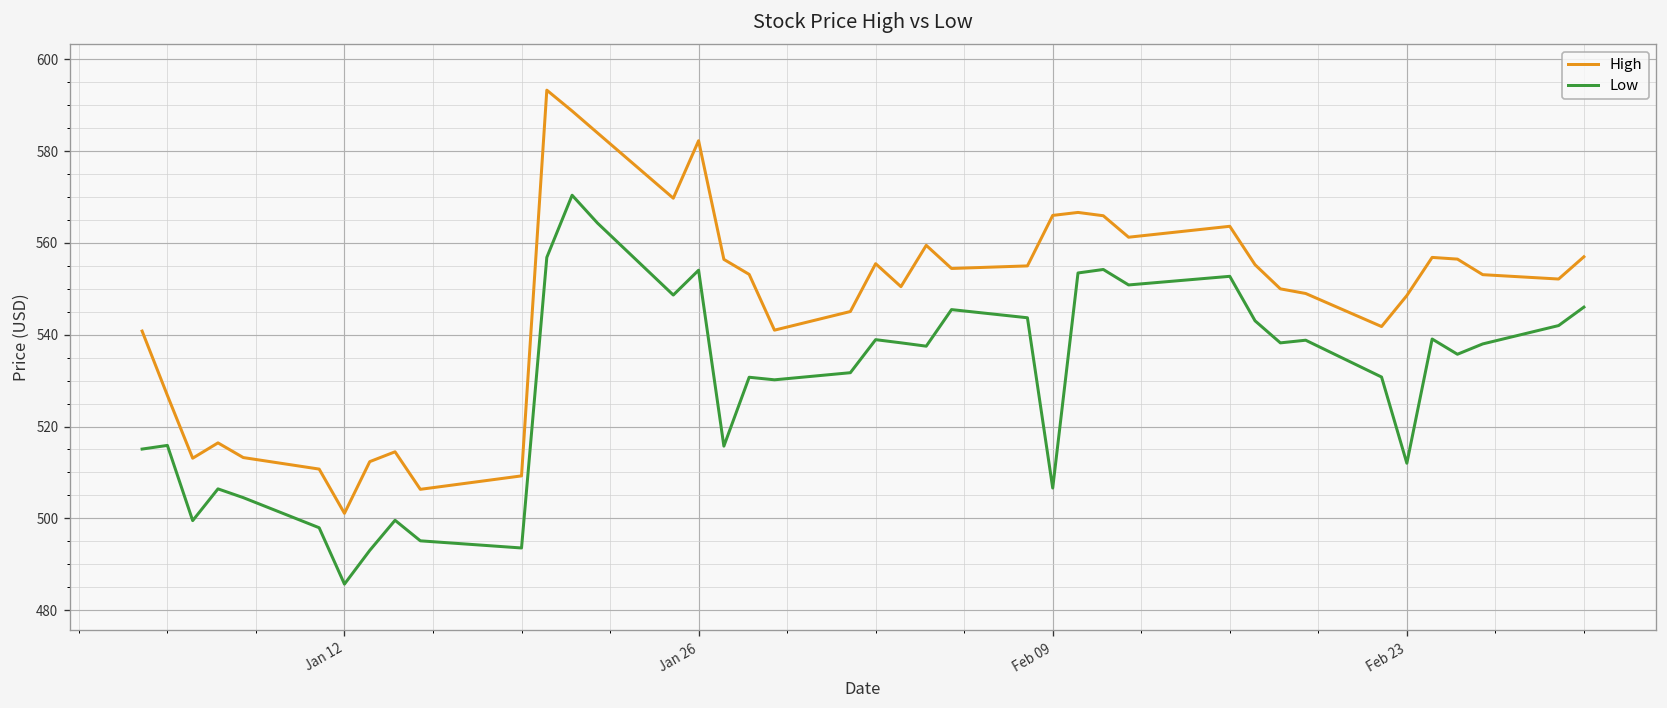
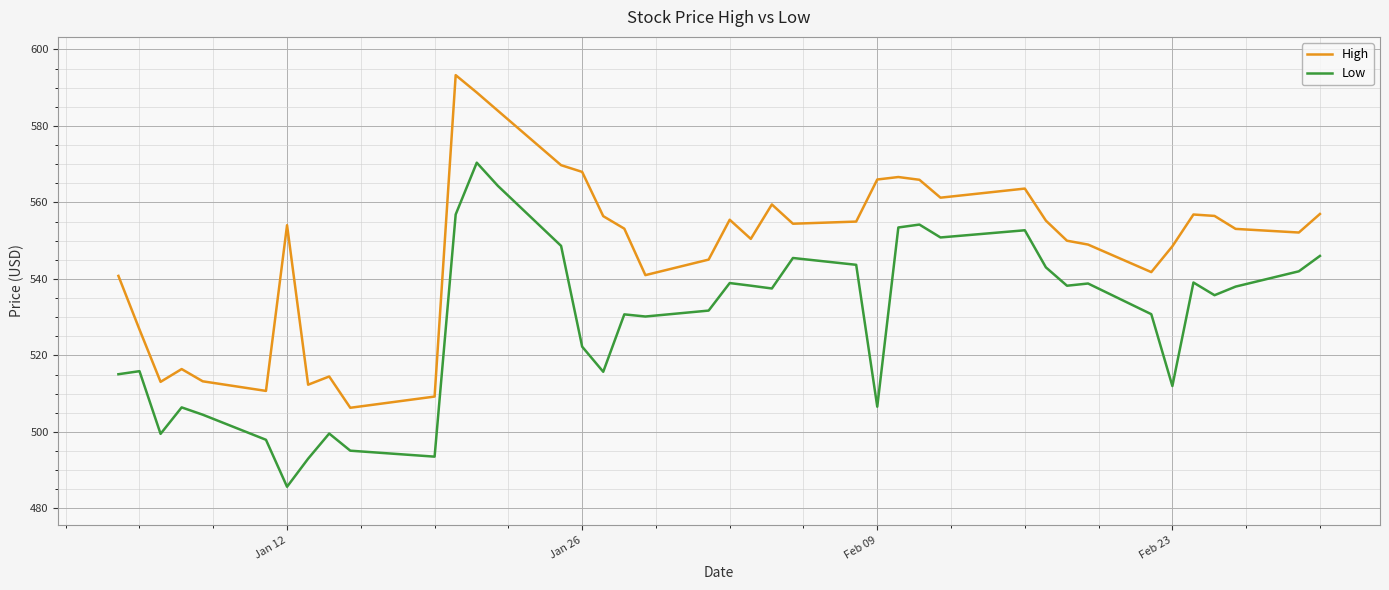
  {
    "High": {
-     "Jan 12": 501,
-     "Jan 26": 582,
+     "Jan 12": 554,
+     "Jan 26": 568,
      "Feb 09": 566,
      "Feb 23": 549
    },
    "Low": {
      "Jan 12": 486,
-     "Jan 26": 554,
+     "Jan 26": 522,
      "Feb 09": 507,
      "Feb 23": 512
    }
  }
